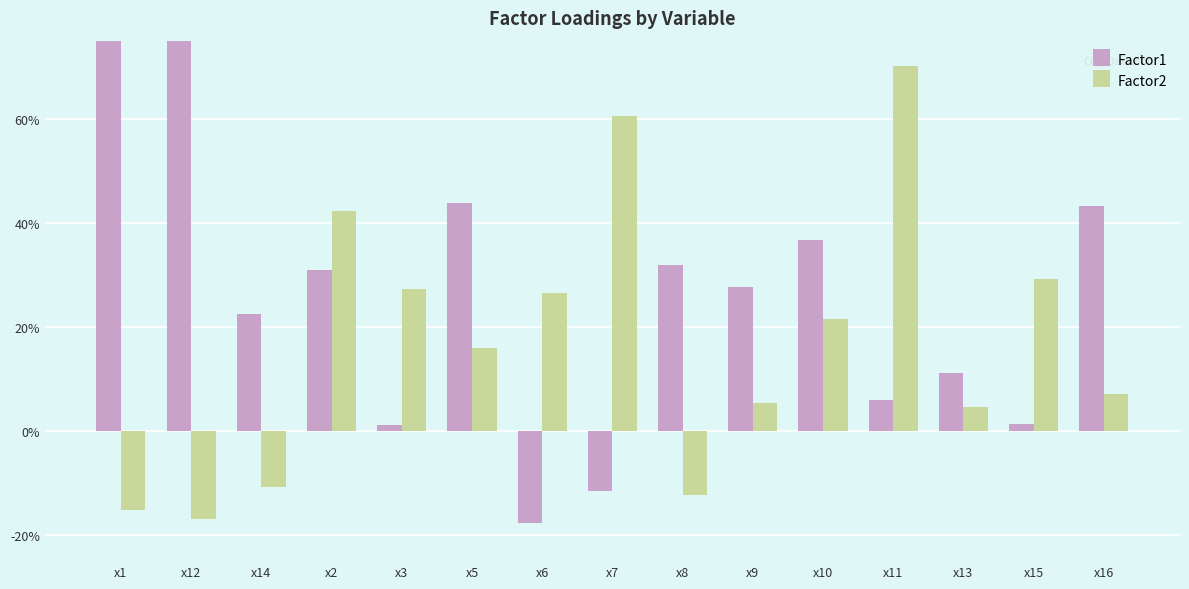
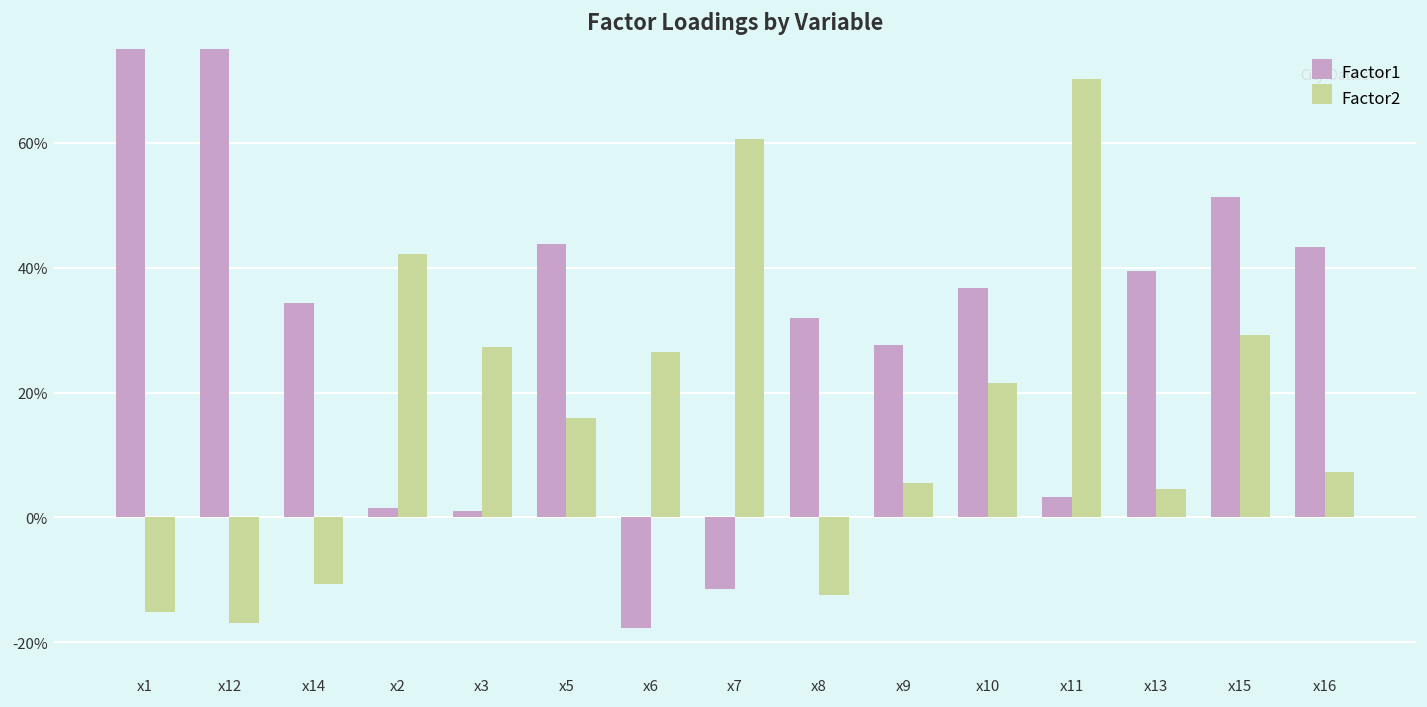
  {
    "Factor1": {
      "x12": "75%",
-     "x14": "23%",
-     "x2": "31%",
+     "x14": "34%",
+     "x2": "1%",
      "x3": "1%",
      "x5": "44%",
      "x6": "-18%",
      "x7": "-11%",
      "x8": "32%",
      "x9": "28%",
      "x10": "37%",
-     "x11": "6%",
-     "x13": "11%",
-     "x15": "1%",
+     "x11": "3%",
+     "x13": "39%",
+     "x15": "51%",
      "x16": "43%"
    },
    "Factor2": {
      "x1": "-15%",
      "x12": "-17%",
      "x14": "-11%",
      "x2": "42%",
      "x3": "27%",
      "x5": "16%",
      "x6": "27%",
      "x7": "61%",
      "x8": "-12%",
      "x9": "5%",
      "x10": "22%",
      "x11": "70%",
      "x13": "5%",
      "x15": "29%",
      "x16": "7%"
    }
  }
